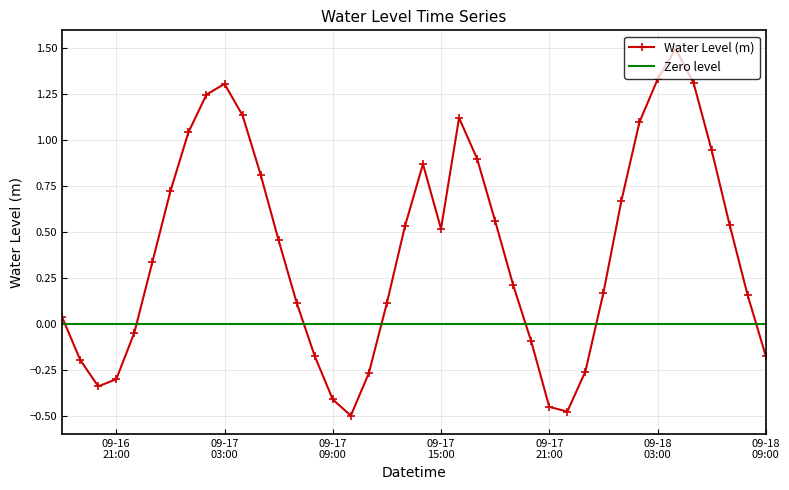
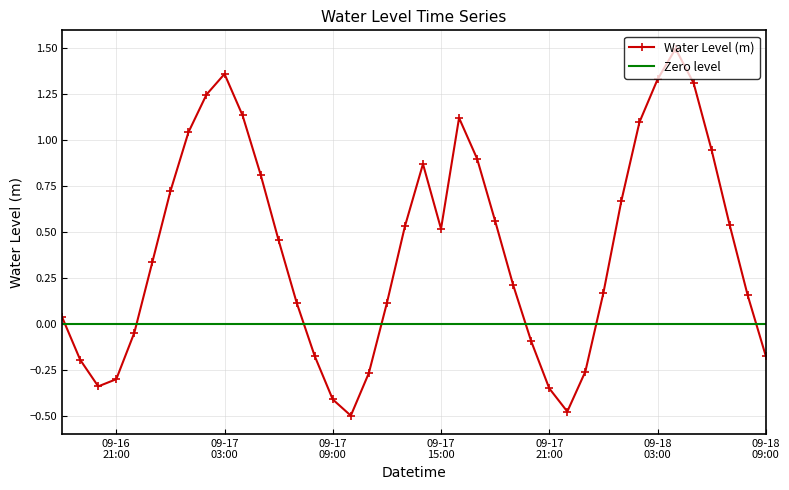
  {
    "09-16 21:00": -0.30,
-   "09-17 03:00": 1.31,
+   "09-17 03:00": 1.36,
    "09-17 09:00": -0.41,
    "09-17 15:00": 0.52,
-   "09-17 21:00": -0.45,
+   "09-17 21:00": -0.35,
    "09-18 03:00": 1.33,
    "09-18 09:00": -0.17
  }
